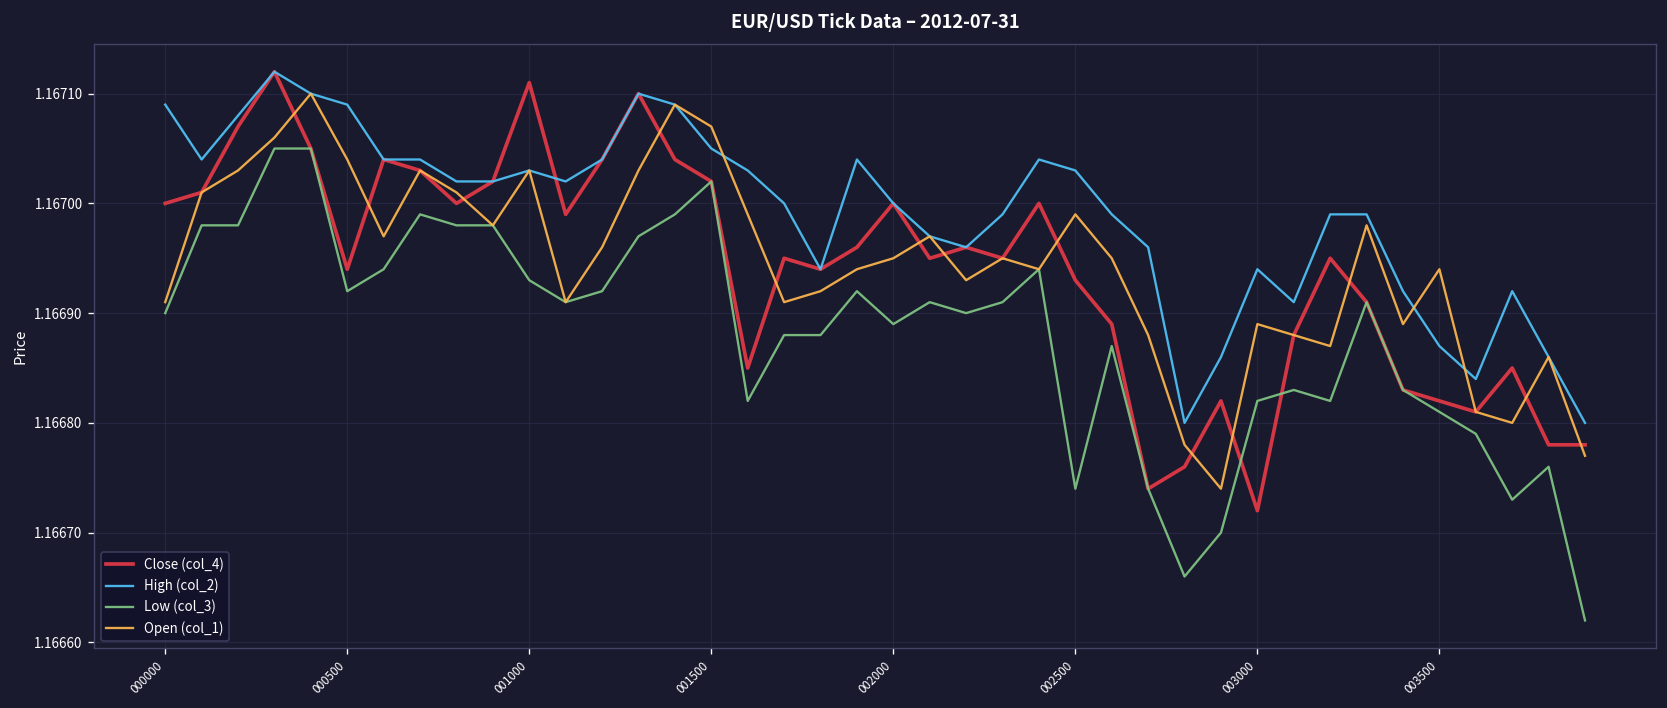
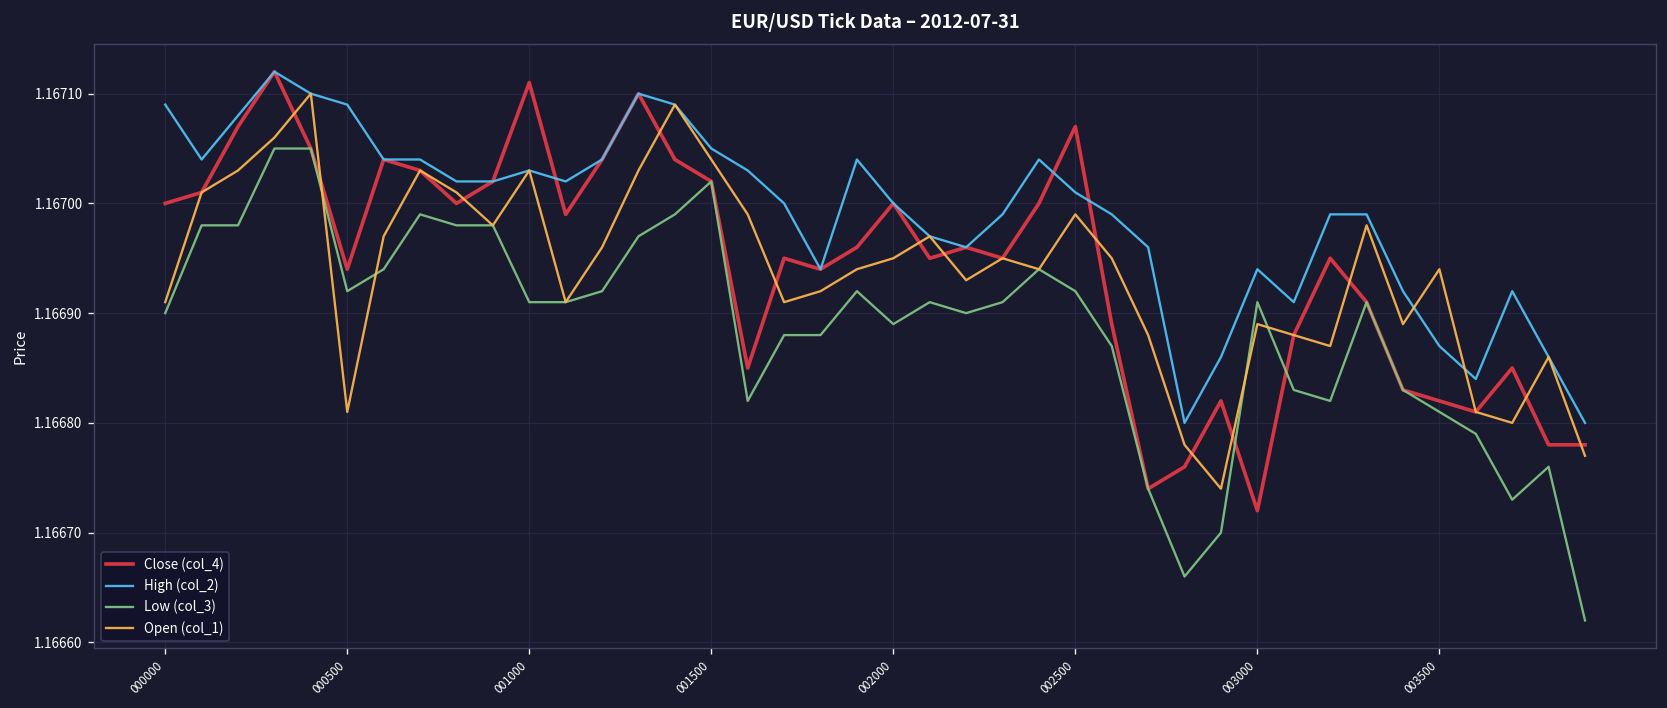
  {
    "Close (col_4)": {
      "000000": 1.16700,
      "000500": 1.16694,
      "001000": 1.16711,
-     "002500": 1.16693,
+     "002500": 1.16707,
      "003000": 1.16672,
      "003500": 1.16682
    },
    "High (col_2)": {
      "000000": 1.16709,
      "000500": 1.16709,
      "001500": 1.16705,
-     "002500": 1.16703,
+     "002500": 1.16701,
      "003000": 1.16694,
      "003500": 1.16687
    },
    "Low (col_3)": {
      "000000": 1.16690,
      "000500": 1.16692,
-     "001000": 1.16693,
+     "001000": 1.16691,
      "002000": 1.16689,
-     "002500": 1.16674,
-     "003000": 1.16682,
+     "002500": 1.16692,
+     "003000": 1.16691,
      "003500": 1.16681
    },
    "Open (col_1)": {
      "000000": 1.16691,
-     "000500": 1.16704,
-     "001500": 1.16707,
+     "000500": 1.16681,
+     "001500": 1.16704,
      "002000": 1.16695,
      "002500": 1.16699,
      "003000": 1.16689,
      "003500": 1.16694
    }
  }
